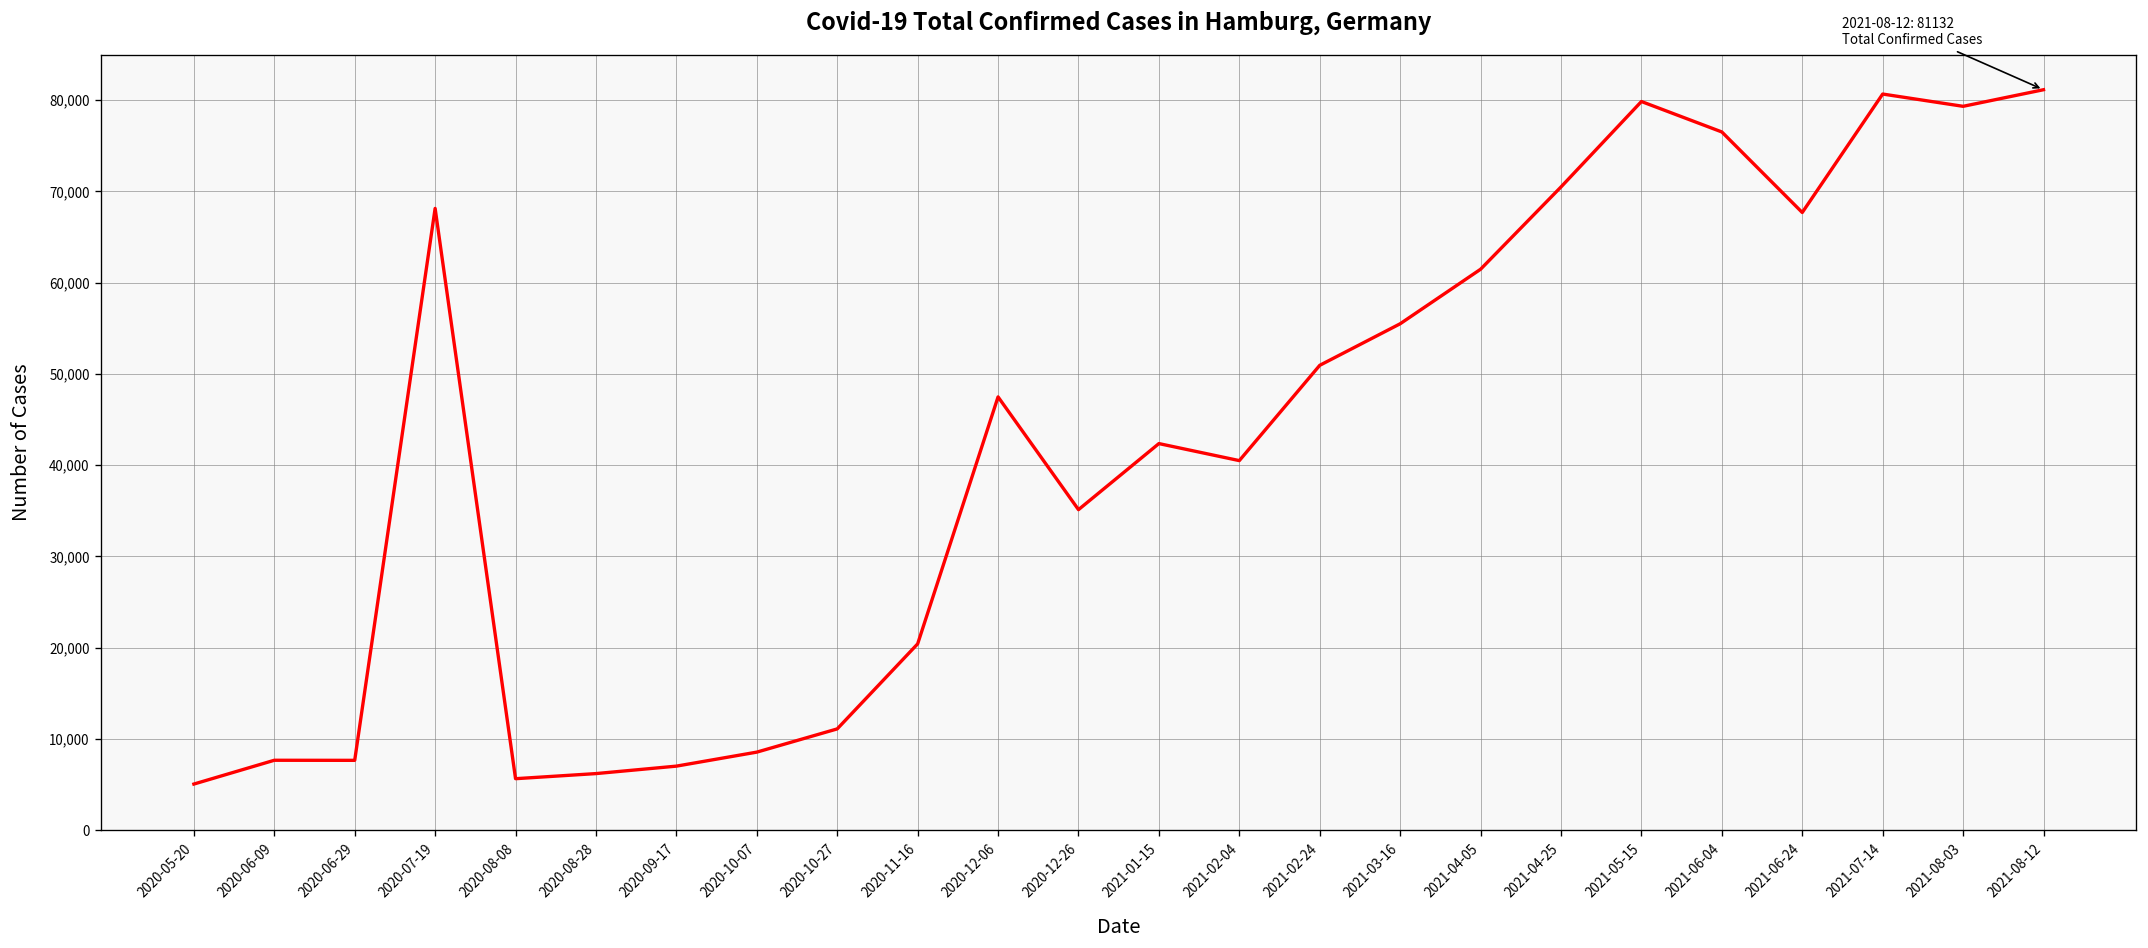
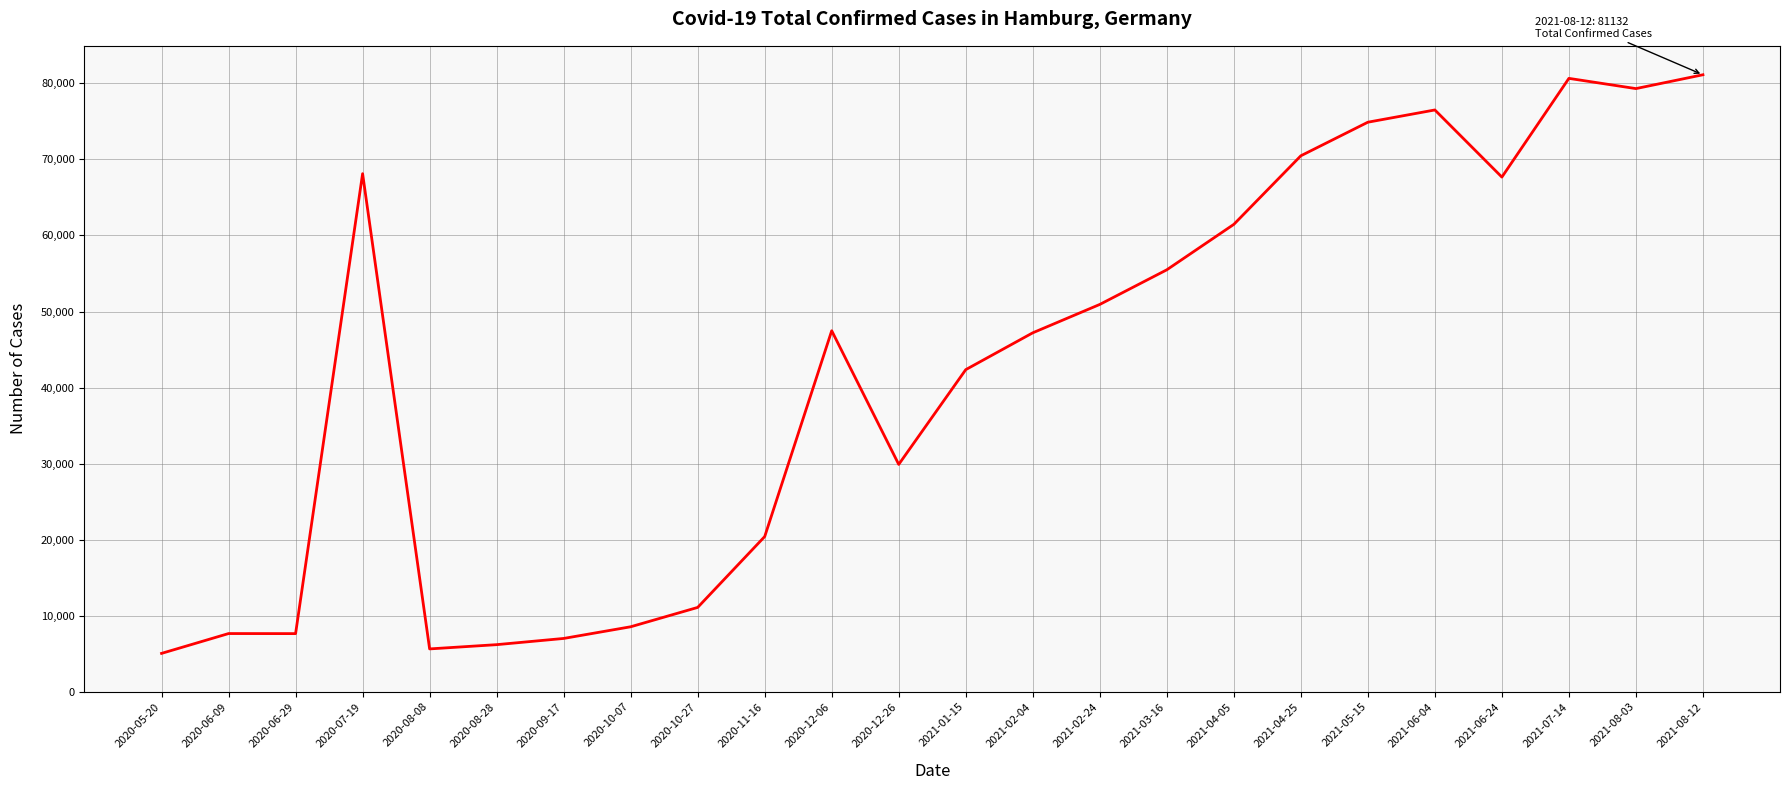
  {
    "2020-05-20": "5,000",
    "2020-06-09": "8,000",
    "2020-06-29": "8,000",
    "2020-07-19": "68,000",
    "2020-08-08": "6,000",
    "2020-08-28": "6,000",
    "2020-09-17": "7,000",
    "2020-10-07": "9,000",
    "2020-10-27": "11,000",
    "2020-11-16": "20,000",
    "2020-12-06": "47,000",
-   "2020-12-26": "35,000",
+   "2020-12-26": "30,000",
    "2021-01-15": "42,000",
-   "2021-02-04": "40,000",
+   "2021-02-04": "47,000",
    "2021-02-24": "51,000",
    "2021-03-16": "55,000",
    "2021-04-05": "61,000",
    "2021-04-25": "70,000",
-   "2021-05-15": "80,000",
+   "2021-05-15": "75,000",
    "2021-06-04": "77,000",
    "2021-06-24": "68,000",
    "2021-07-14": "81,000",
    "2021-08-03": "79,000"
  }
